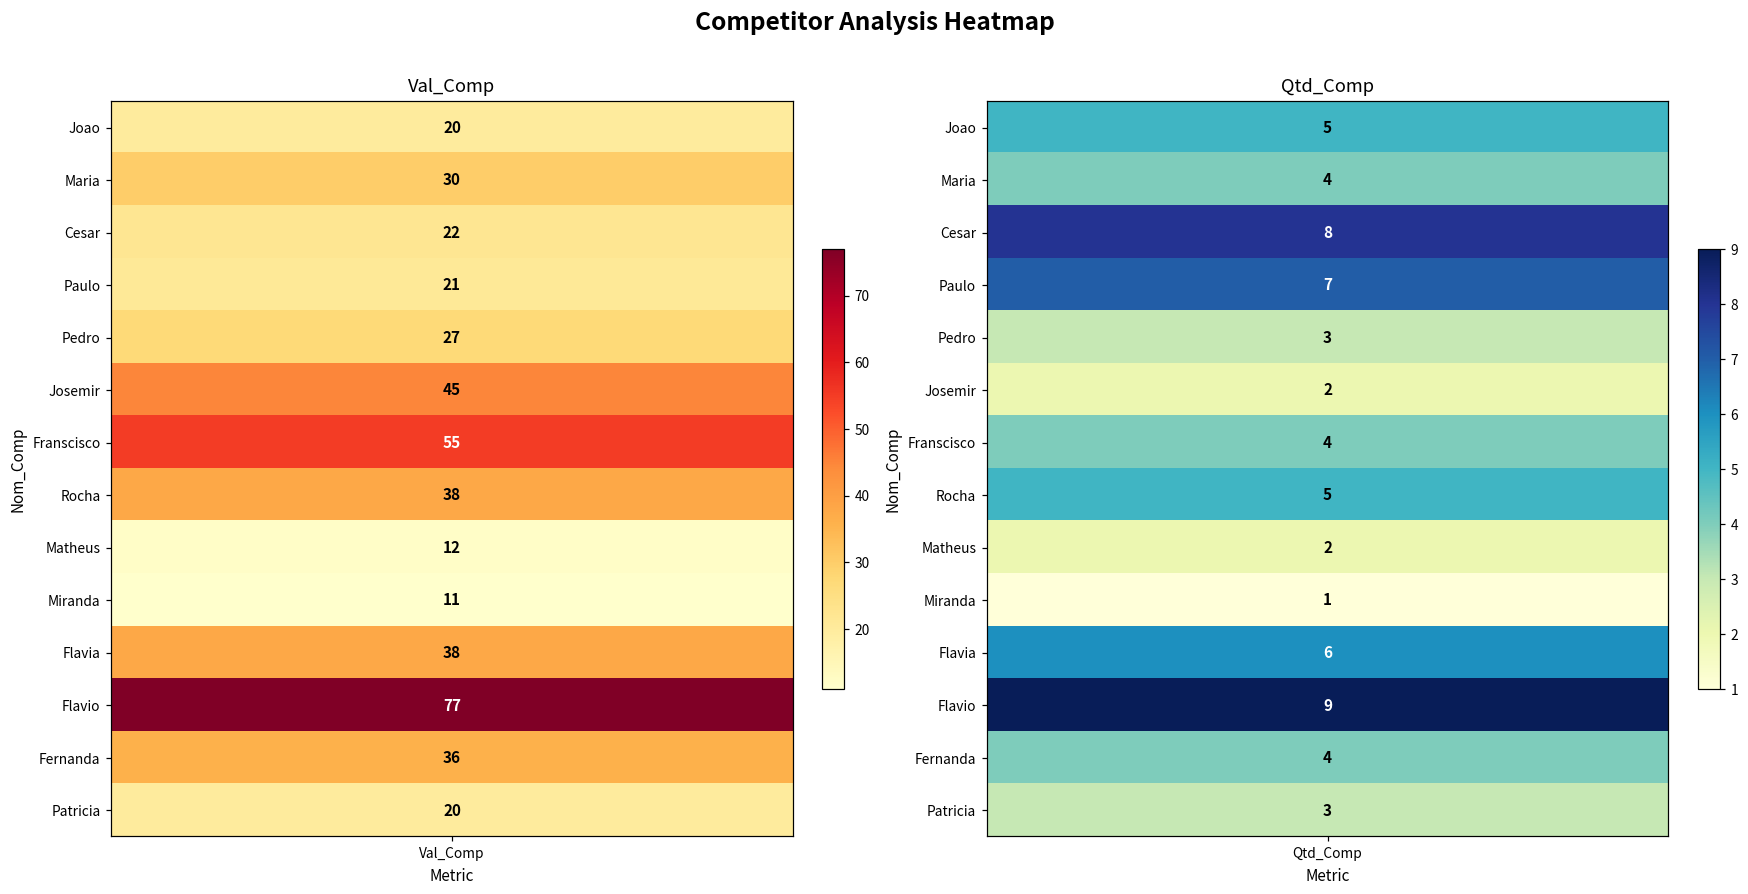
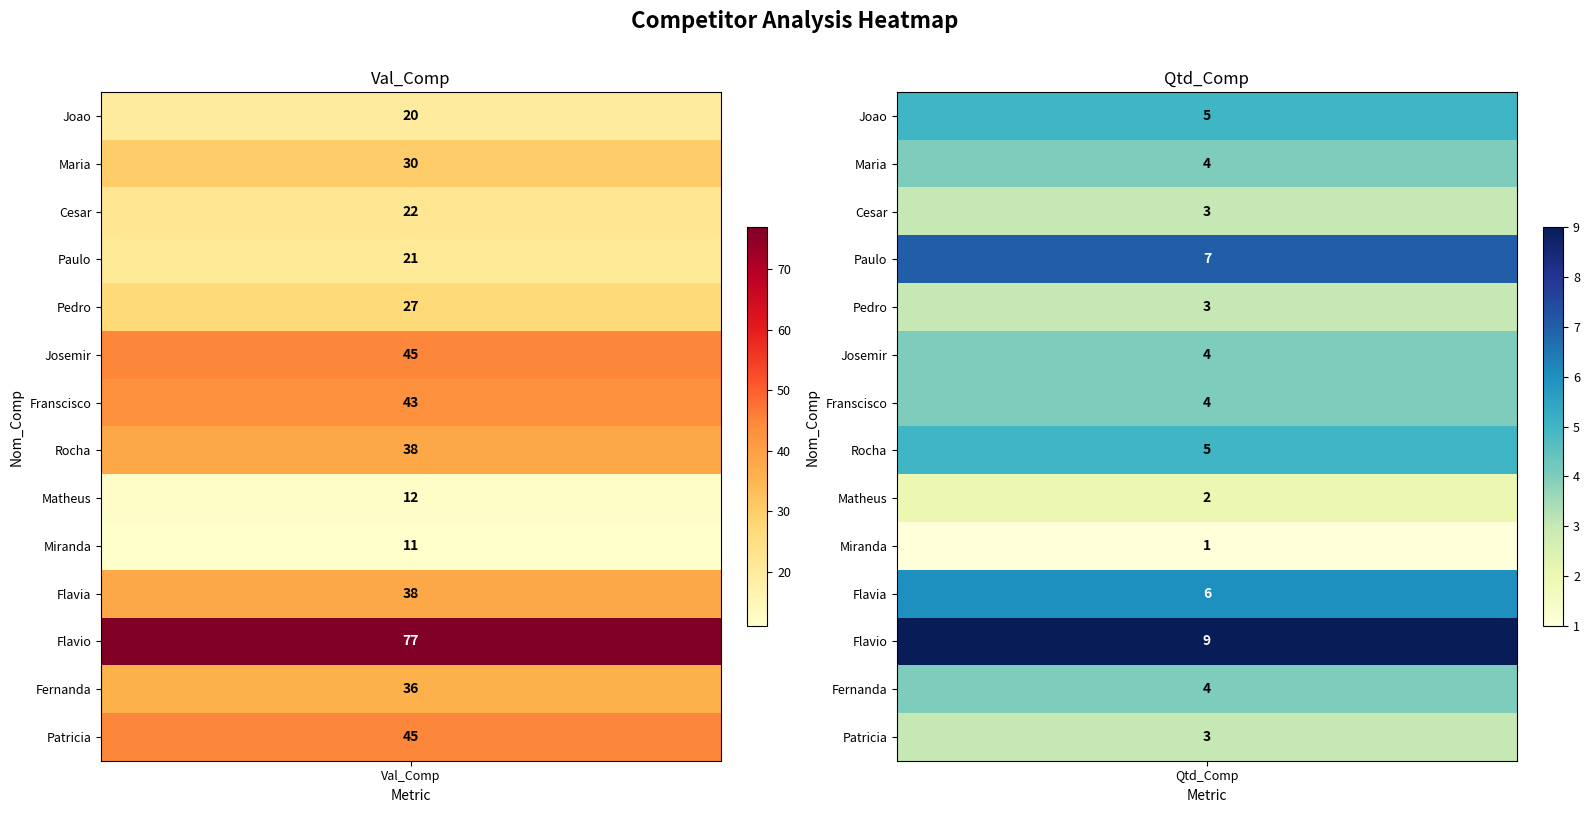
  {
    "Val_Comp": {
      "Joao": {
        "Val_Comp": 20
      },
      "Maria": {
        "Val_Comp": 30
      },
      "Cesar": {
        "Val_Comp": 22
      },
      "Paulo": {
        "Val_Comp": 21
      },
      "Pedro": {
        "Val_Comp": 27
      },
      "Josemir": {
        "Val_Comp": 45
      },
      "Franscisco": {
-       "Val_Comp": 55
+       "Val_Comp": 43
      },
      "Rocha": {
        "Val_Comp": 38
      },
      "Matheus": {
        "Val_Comp": 12
      },
      "Miranda": {
        "Val_Comp": 11
      },
      "Flavia": {
        "Val_Comp": 38
      },
      "Flavio": {
        "Val_Comp": 77
      },
      "Fernanda": {
        "Val_Comp": 36
      },
      "Patricia": {
-       "Val_Comp": 20
+       "Val_Comp": 45
      }
    },
    "Qtd_Comp": {
      "Joao": {
        "Qtd_Comp": 5
      },
      "Maria": {
        "Qtd_Comp": 4
      },
      "Cesar": {
-       "Qtd_Comp": 8
+       "Qtd_Comp": 3
      },
      "Paulo": {
        "Qtd_Comp": 7
      },
      "Pedro": {
        "Qtd_Comp": 3
      },
      "Josemir": {
-       "Qtd_Comp": 2
+       "Qtd_Comp": 4
      },
      "Franscisco": {
        "Qtd_Comp": 4
      },
      "Rocha": {
        "Qtd_Comp": 5
      },
      "Matheus": {
        "Qtd_Comp": 2
      },
      "Miranda": {
        "Qtd_Comp": 1
      },
      "Flavia": {
        "Qtd_Comp": 6
      },
      "Flavio": {
        "Qtd_Comp": 9
      },
      "Fernanda": {
        "Qtd_Comp": 4
      },
      "Patricia": {
        "Qtd_Comp": 3
      }
    }
  }
